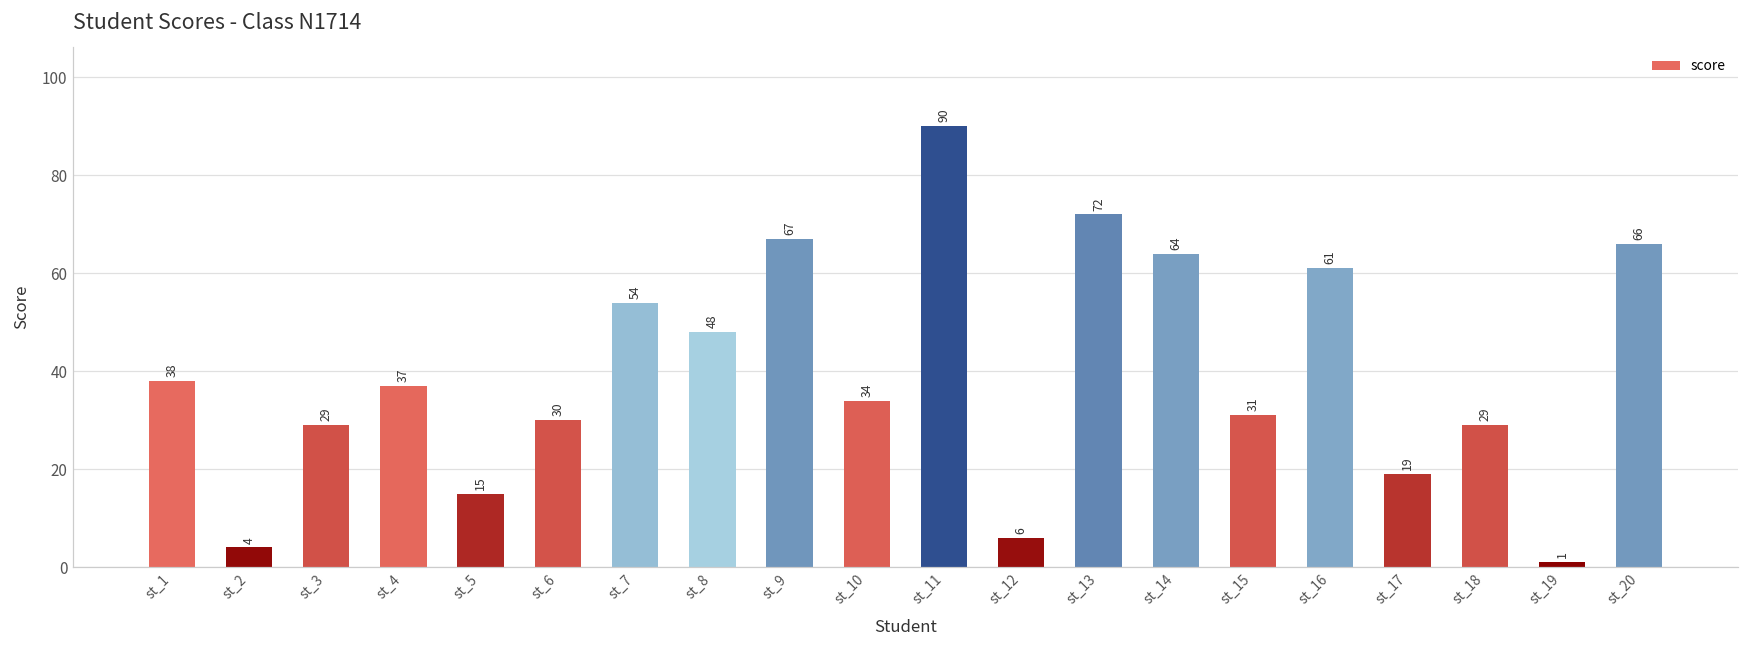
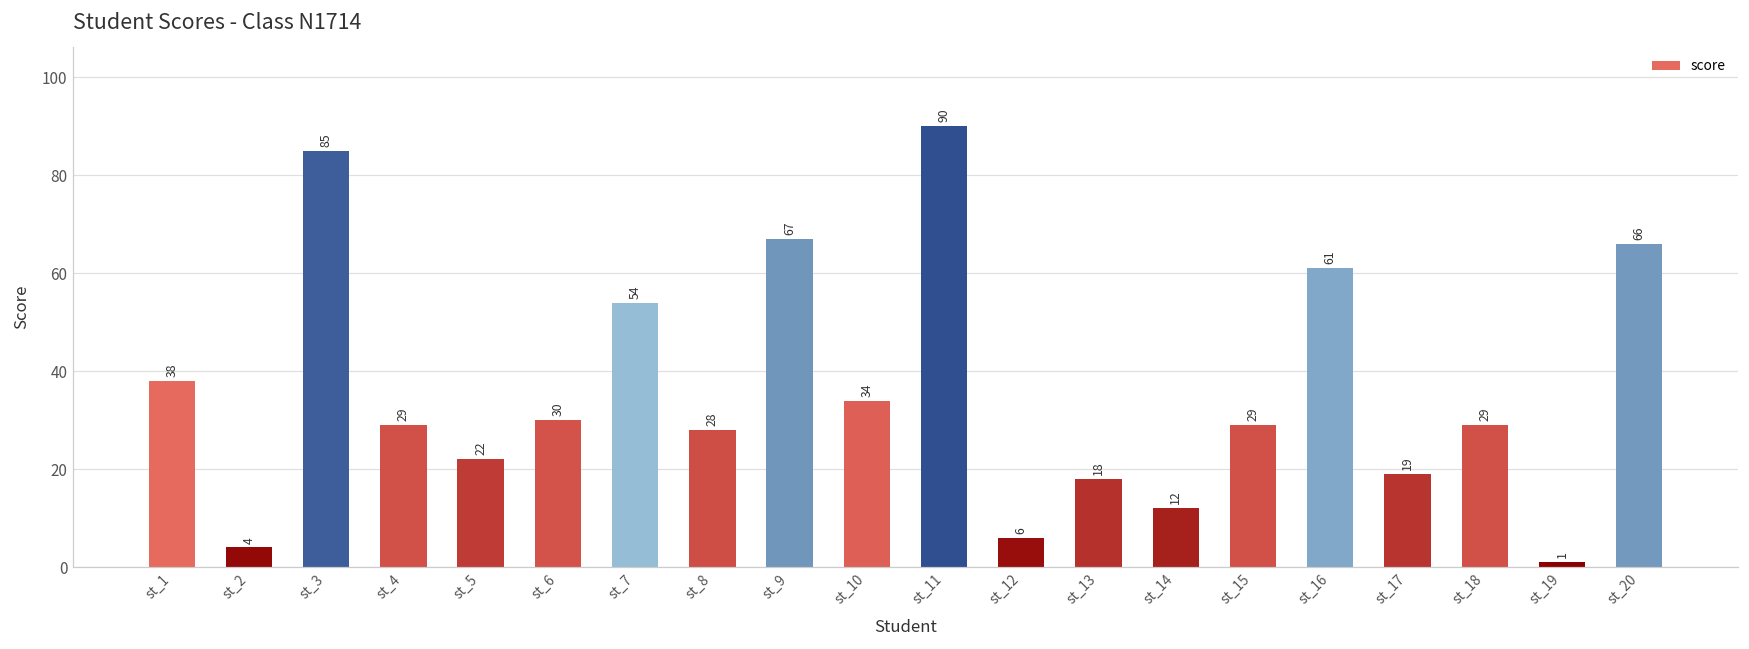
  {
    "st_1": 38,
    "st_2": 4,
-   "st_3": 29,
-   "st_4": 37,
-   "st_5": 15,
+   "st_3": 85,
+   "st_4": 29,
+   "st_5": 22,
    "st_6": 30,
    "st_7": 54,
-   "st_8": 48,
+   "st_8": 28,
    "st_9": 67,
    "st_10": 34,
    "st_11": 90,
    "st_12": 6,
-   "st_13": 72,
-   "st_14": 64,
-   "st_15": 31,
+   "st_13": 18,
+   "st_14": 12,
+   "st_15": 29,
    "st_16": 61,
    "st_17": 19,
    "st_18": 29,
    "st_19": 1,
    "st_20": 66
  }
